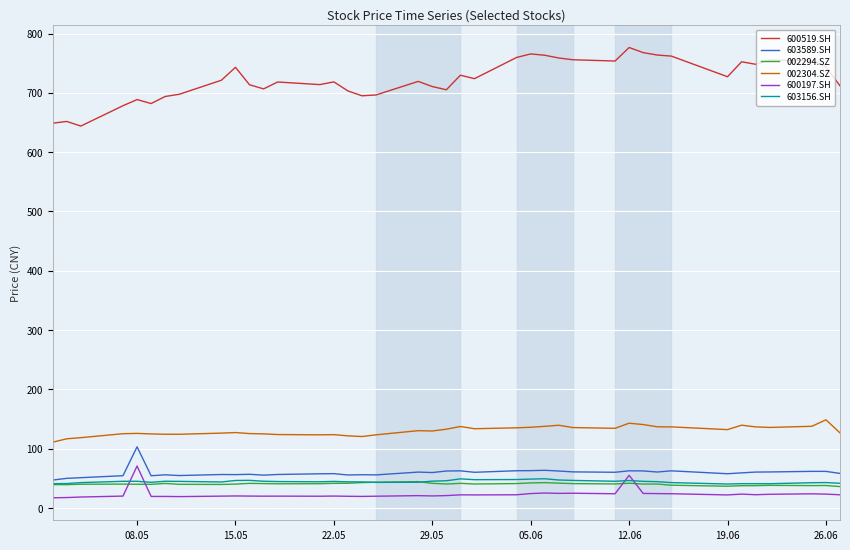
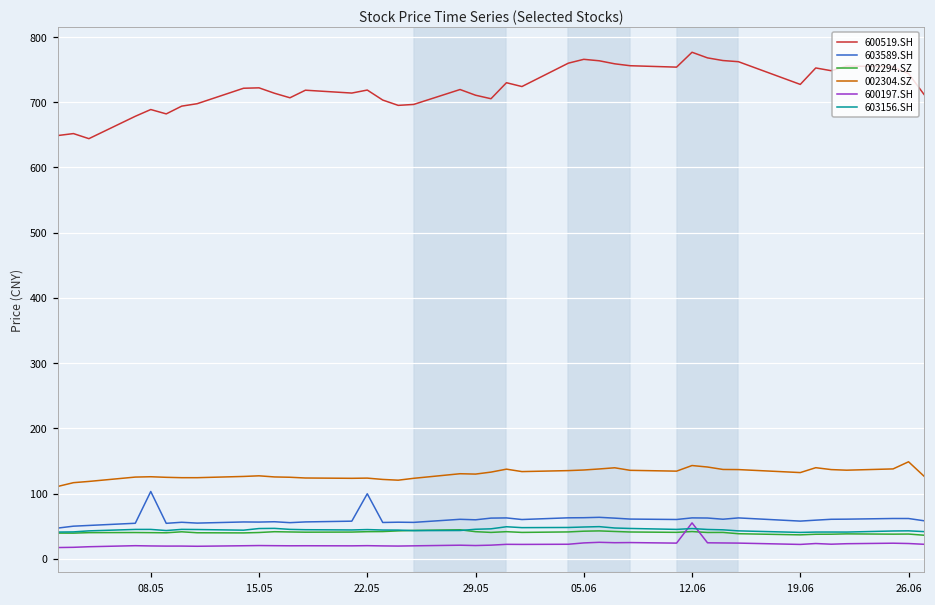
  {
    "600519.SH": {
      "08.05": 690,
-     "15.05": 740,
+     "15.05": 720,
      "22.05": 720,
      "29.05": 710,
      "05.06": 770,
      "12.06": 780,
      "19.06": 730
    },
    "603589.SH": {
      "08.05": 100,
      "15.05": 60,
-     "22.05": 60,
+     "22.05": 100,
      "29.05": 60,
      "05.06": 60,
      "12.06": 60,
      "19.06": 60,
      "26.06": 60
    },
    "002294.SZ": {
      "08.05": 40,
      "15.05": 40,
      "05.06": 40,
      "12.06": 40,
      "26.06": 40
    },
    "002304.SZ": {
      "08.05": 130,
      "15.05": 130,
      "22.05": 120,
      "29.05": 130,
      "05.06": 140,
      "12.06": 140,
      "19.06": 130,
      "26.06": 150
    },
    "600197.SH": {
-     "08.05": 70,
+     "08.05": 20,
      "15.05": 20,
      "22.05": 20,
      "29.05": 20,
      "05.06": 20,
      "12.06": 60,
      "19.06": 20,
      "26.06": 20
    },
    "603156.SH": {
      "08.05": 50,
      "15.05": 50,
      "05.06": 50,
      "12.06": 50,
      "26.06": 40
    }
  }
